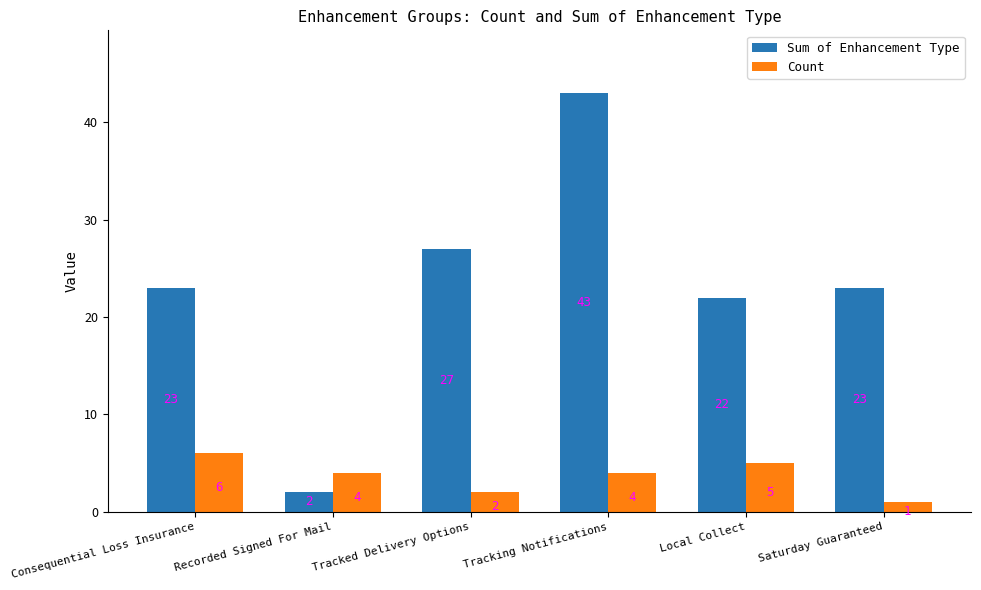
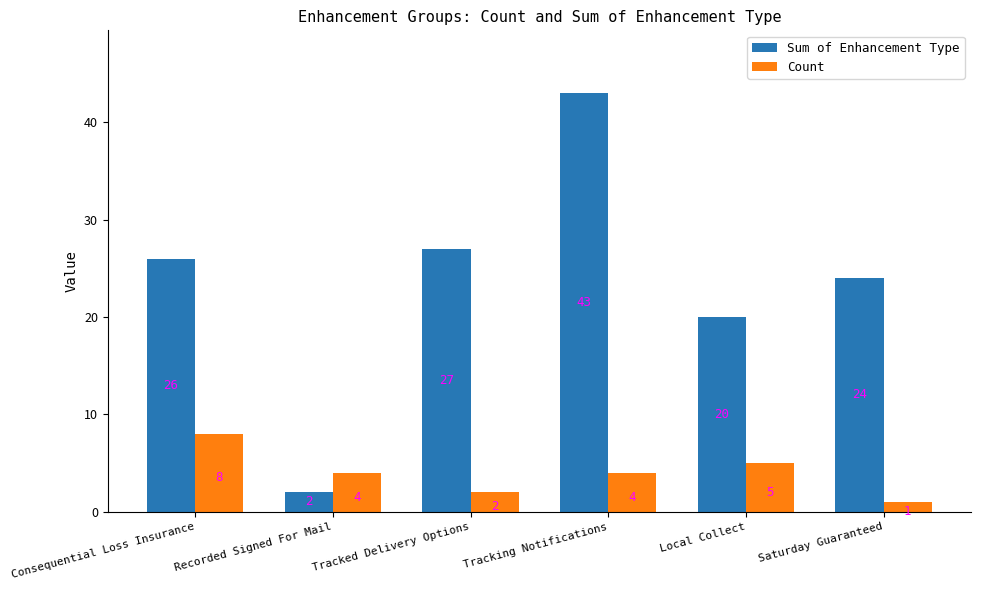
  {
    "Sum of Enhancement Type": {
-     "Consequential Loss Insurance": 23,
+     "Consequential Loss Insurance": 26,
      "Recorded Signed For Mail": 2,
      "Tracked Delivery Options": 27,
      "Tracking Notifications": 43,
-     "Local Collect": 22,
-     "Saturday Guaranteed": 23
+     "Local Collect": 20,
+     "Saturday Guaranteed": 24
    },
    "Count": {
-     "Consequential Loss Insurance": 6,
+     "Consequential Loss Insurance": 8,
      "Recorded Signed For Mail": 4,
      "Tracked Delivery Options": 2,
      "Tracking Notifications": 4,
      "Local Collect": 5,
      "Saturday Guaranteed": 1
    }
  }
